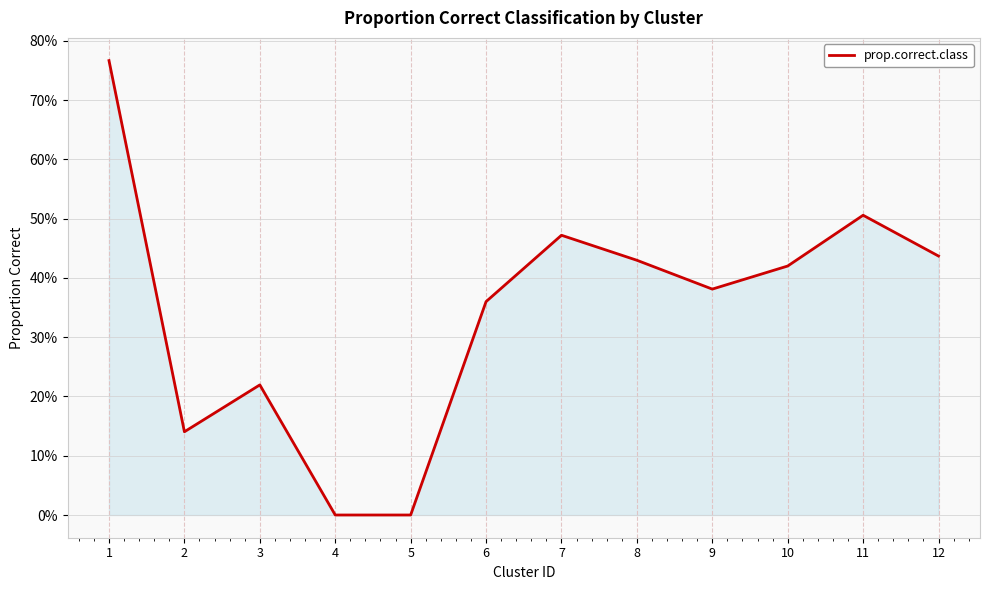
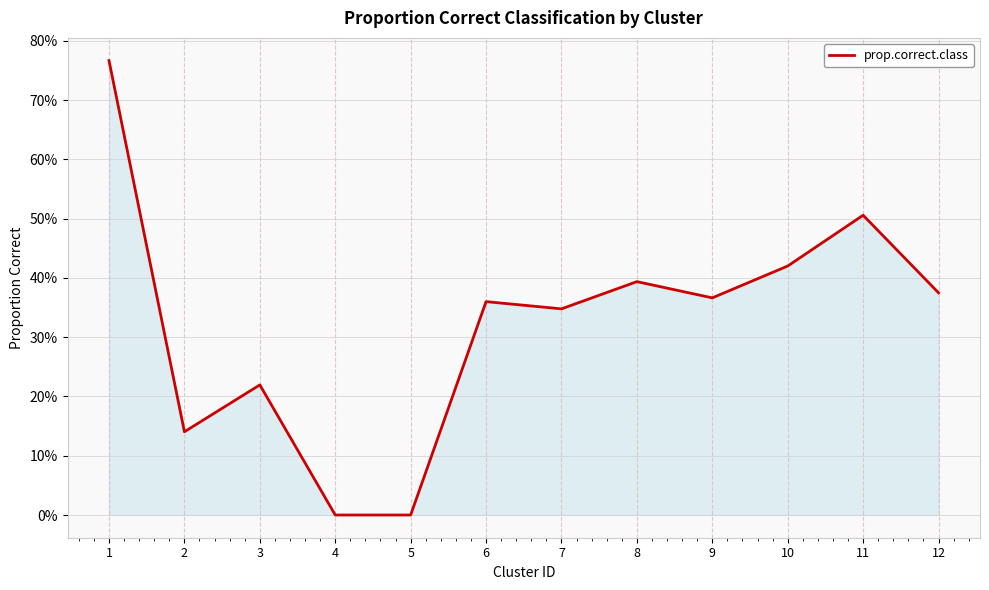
  {
    "1": "77%",
    "2": "14%",
    "3": "22%",
    "4": "0%",
    "5": "0%",
    "6": "36%",
-   "7": "47%",
-   "8": "43%",
-   "9": "38%",
+   "7": "35%",
+   "8": "39%",
+   "9": "37%",
    "10": "42%",
    "11": "51%",
-   "12": "44%"
+   "12": "38%"
  }
